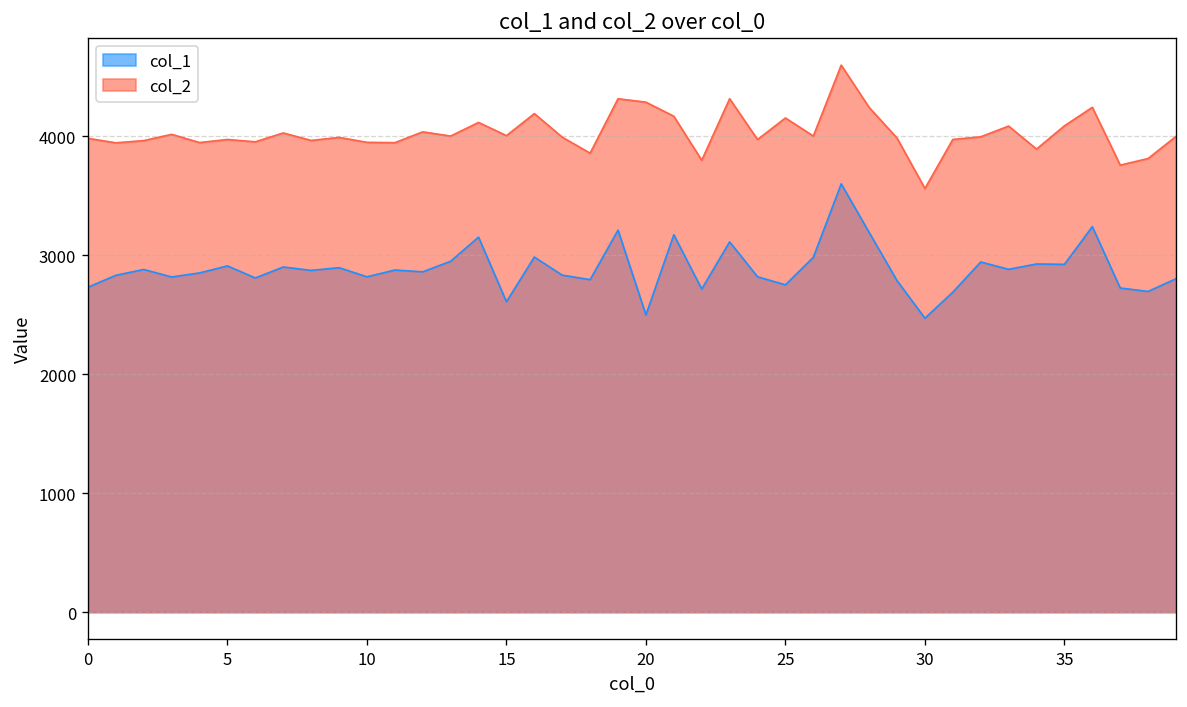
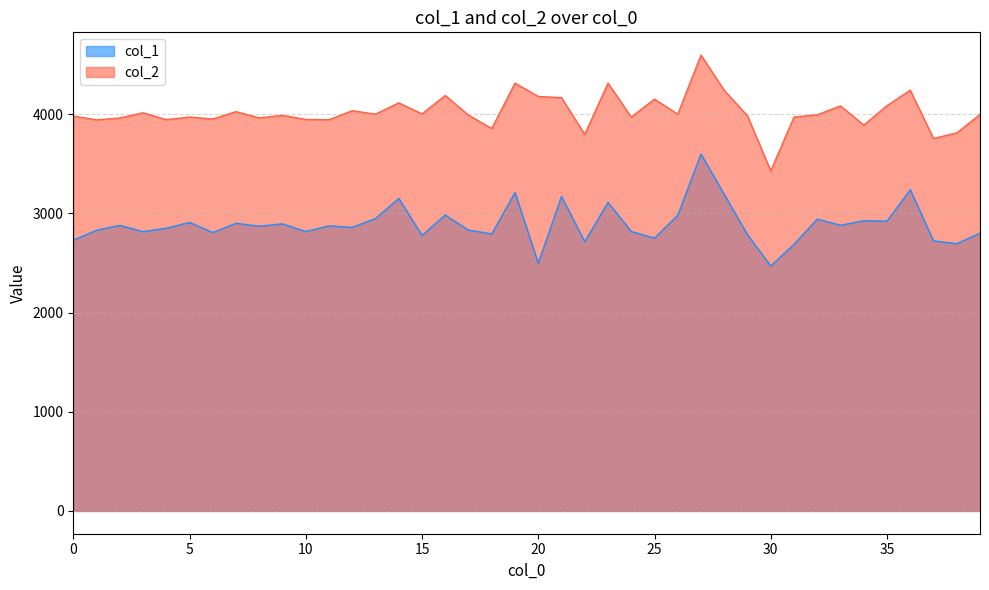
  {
    "col_1": {
      "0": 2700,
      "5": 2900,
      "10": 2800,
-     "15": 2600,
+     "15": 2800,
      "20": 2500,
      "25": 2800,
      "30": 2500,
      "35": 2900
    },
    "col_2": {
      "0": 4000,
      "5": 4000,
      "10": 3900,
      "15": 4000,
-     "20": 4300,
+     "20": 4200,
      "25": 4200,
-     "30": 3600,
+     "30": 3400,
      "35": 4100
    }
  }
